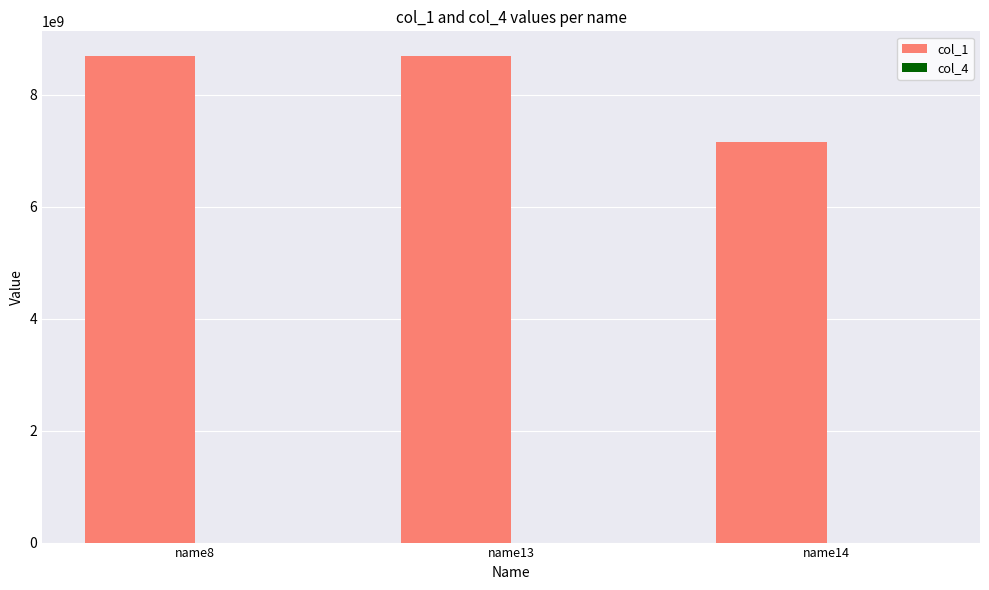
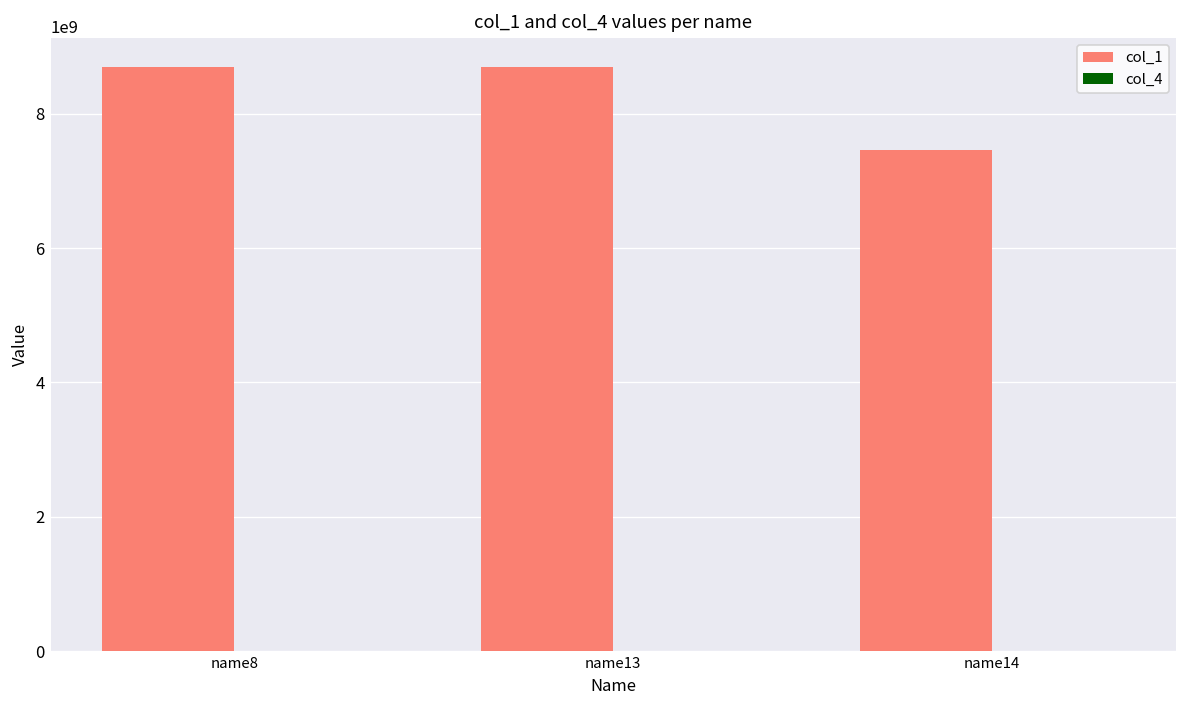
  {
    "col_1": {
      "name8": 8700000000,
      "name13": 8700000000,
-     "name14": 7200000000
+     "name14": 7500000000
    }
  }
